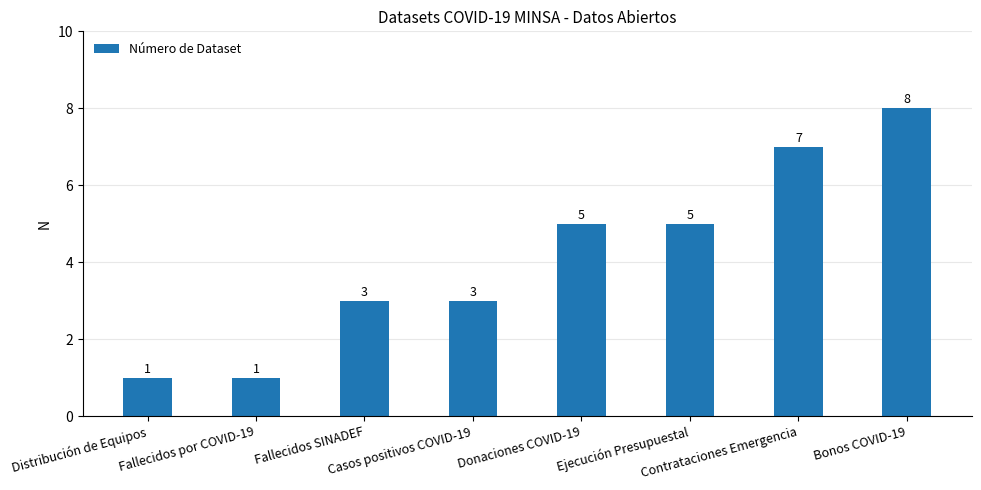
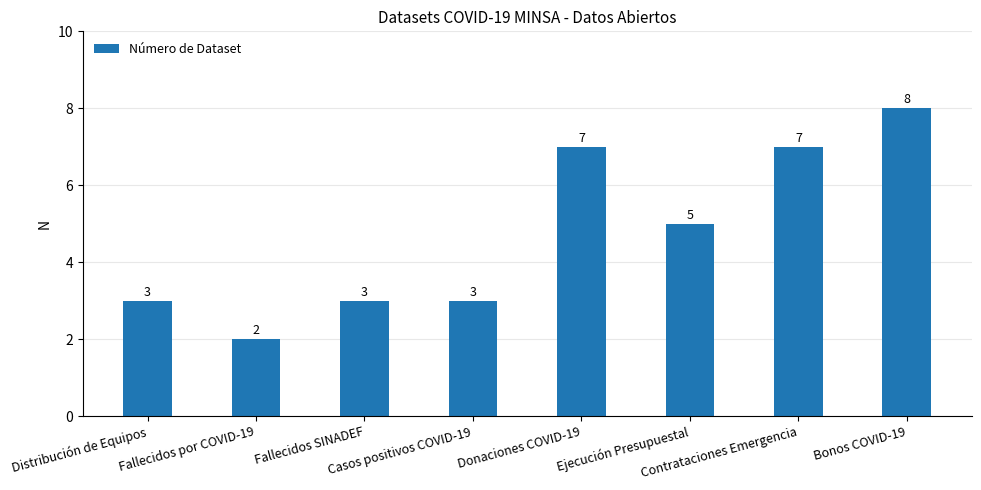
  {
-   "Distribución de Equipos": 1,
-   "Fallecidos por COVID-19": 1,
+   "Distribución de Equipos": 3,
+   "Fallecidos por COVID-19": 2,
    "Fallecidos SINADEF": 3,
    "Casos positivos COVID-19": 3,
-   "Donaciones COVID-19": 5,
+   "Donaciones COVID-19": 7,
    "Ejecución Presupuestal": 5,
    "Contrataciones Emergencia": 7,
    "Bonos COVID-19": 8
  }
